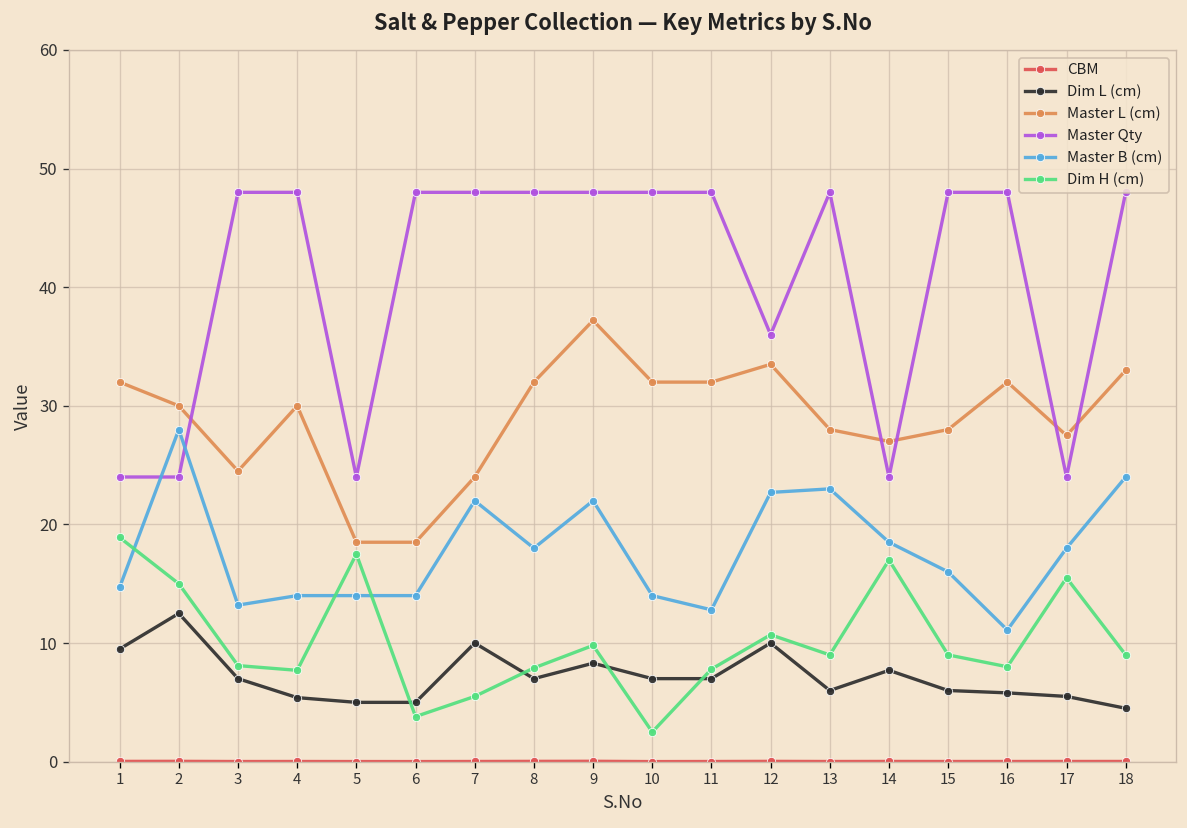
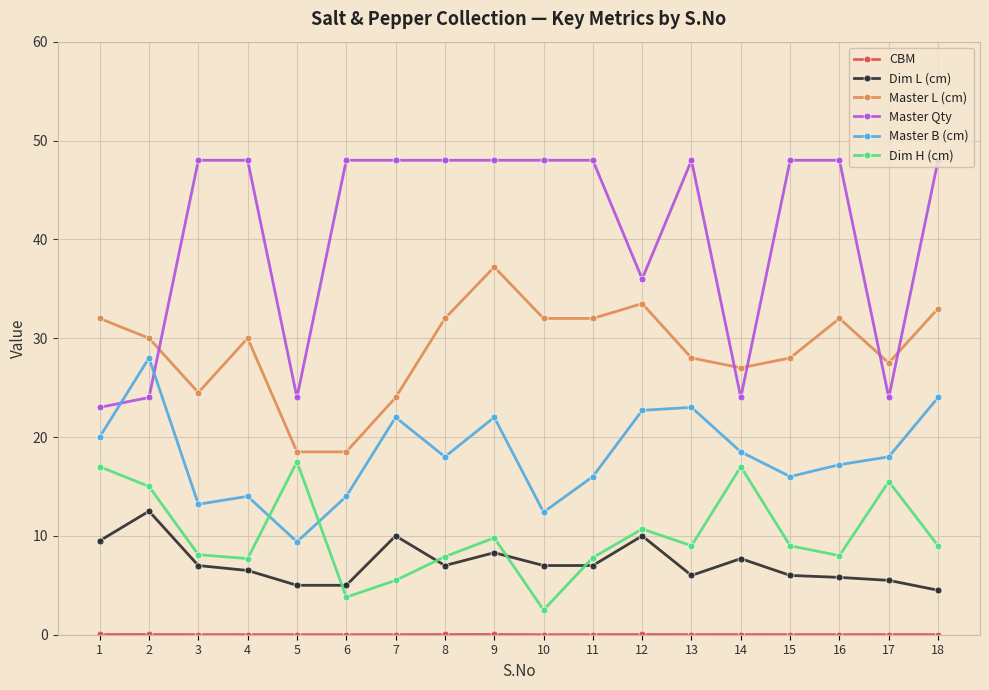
  {
    "Dim L (cm)": {
      "1": 10,
      "2": 13,
      "3": 7,
-     "4": 5,
+     "4": 7,
      "5": 5,
      "6": 5,
      "7": 10,
      "8": 7,
      "9": 8,
      "10": 7,
      "11": 7,
      "12": 10,
      "13": 6,
      "14": 8,
      "15": 6,
      "16": 6,
      "17": 6,
      "18": 5
    },
    "Master Qty": {
-     "1": 24,
+     "1": 23,
      "2": 24,
      "3": 48,
      "4": 48,
      "5": 24,
      "6": 48,
      "7": 48,
      "8": 48,
      "9": 48,
      "10": 48,
      "11": 48,
      "12": 36,
      "13": 48,
      "14": 24,
      "15": 48,
      "16": 48,
      "17": 24
    },
    "Master B (cm)": {
-     "1": 15,
+     "1": 20,
      "2": 28,
      "3": 13,
      "4": 14,
-     "5": 14,
+     "5": 9,
      "6": 14,
      "7": 22,
      "8": 18,
      "9": 22,
-     "10": 14,
-     "11": 13,
+     "10": 12,
+     "11": 16,
      "12": 23,
      "13": 23,
      "14": 19,
      "15": 16,
-     "16": 11,
+     "16": 17,
      "17": 18,
      "18": 24
    },
    "Dim H (cm)": {
-     "1": 19,
+     "1": 17,
      "2": 15,
      "3": 8,
      "4": 8,
      "5": 18,
      "6": 4,
      "7": 6,
      "8": 8,
      "9": 10,
      "10": 3,
      "11": 8,
      "12": 11,
      "13": 9,
      "14": 17,
      "15": 9,
      "16": 8,
      "17": 16,
      "18": 9
    }
  }
